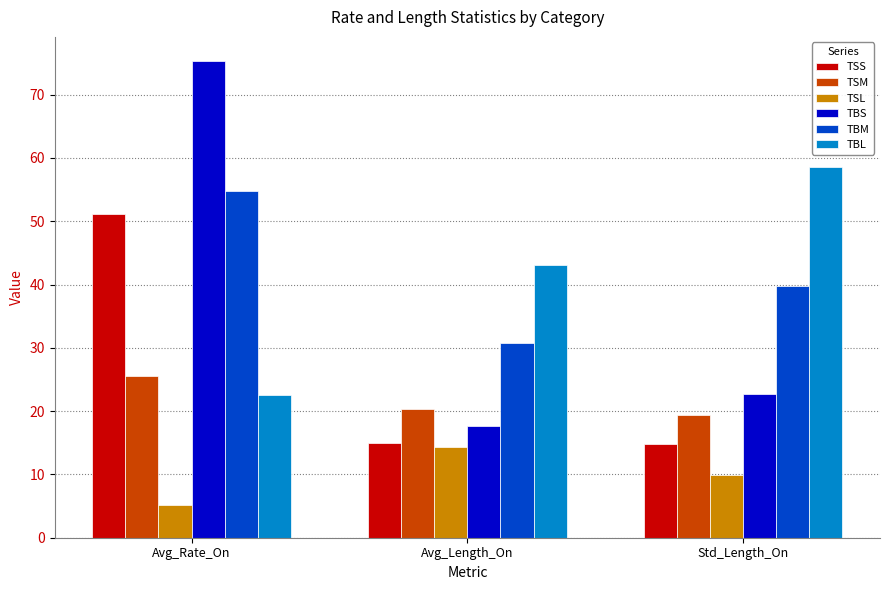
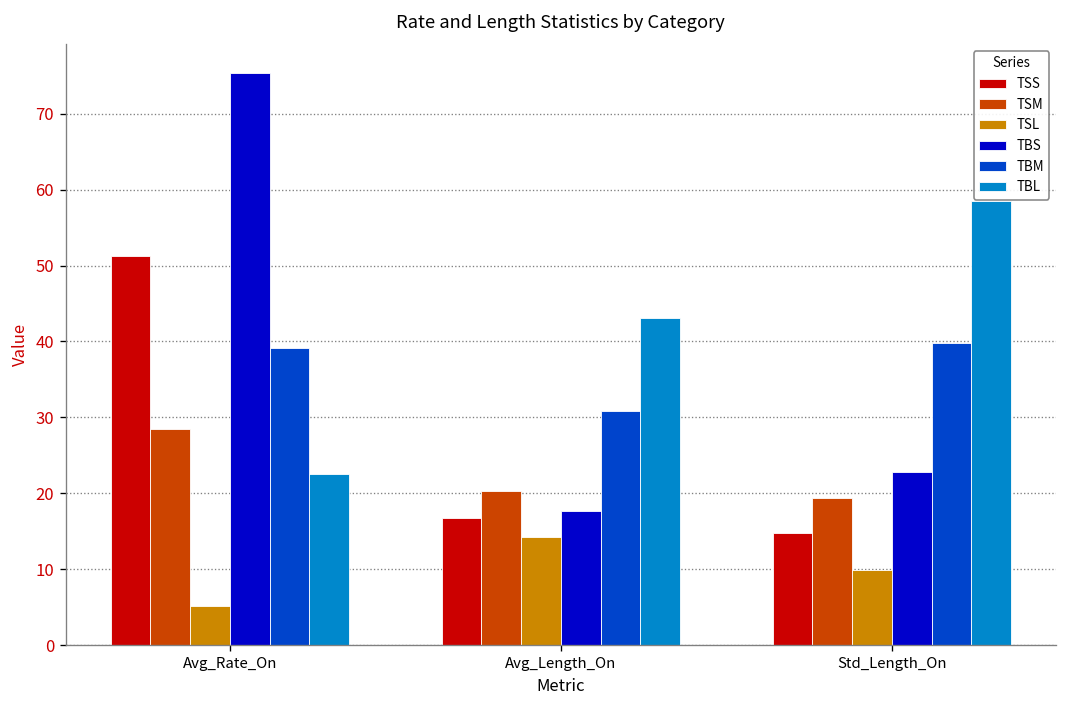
  {
    "TSS": {
      "Avg_Rate_On": 51,
-     "Avg_Length_On": 15,
+     "Avg_Length_On": 17,
      "Std_Length_On": 15
    },
    "TSM": {
-     "Avg_Rate_On": 26,
+     "Avg_Rate_On": 28,
      "Avg_Length_On": 20,
      "Std_Length_On": 19
    },
    "TSL": {
      "Avg_Rate_On": 5,
      "Avg_Length_On": 14,
      "Std_Length_On": 10
    },
    "TBS": {
      "Avg_Rate_On": 75,
      "Avg_Length_On": 18,
      "Std_Length_On": 23
    },
    "TBM": {
-     "Avg_Rate_On": 55,
+     "Avg_Rate_On": 39,
      "Avg_Length_On": 31,
      "Std_Length_On": 40
    },
    "TBL": {
      "Avg_Rate_On": 23,
      "Avg_Length_On": 43,
      "Std_Length_On": 59
    }
  }
